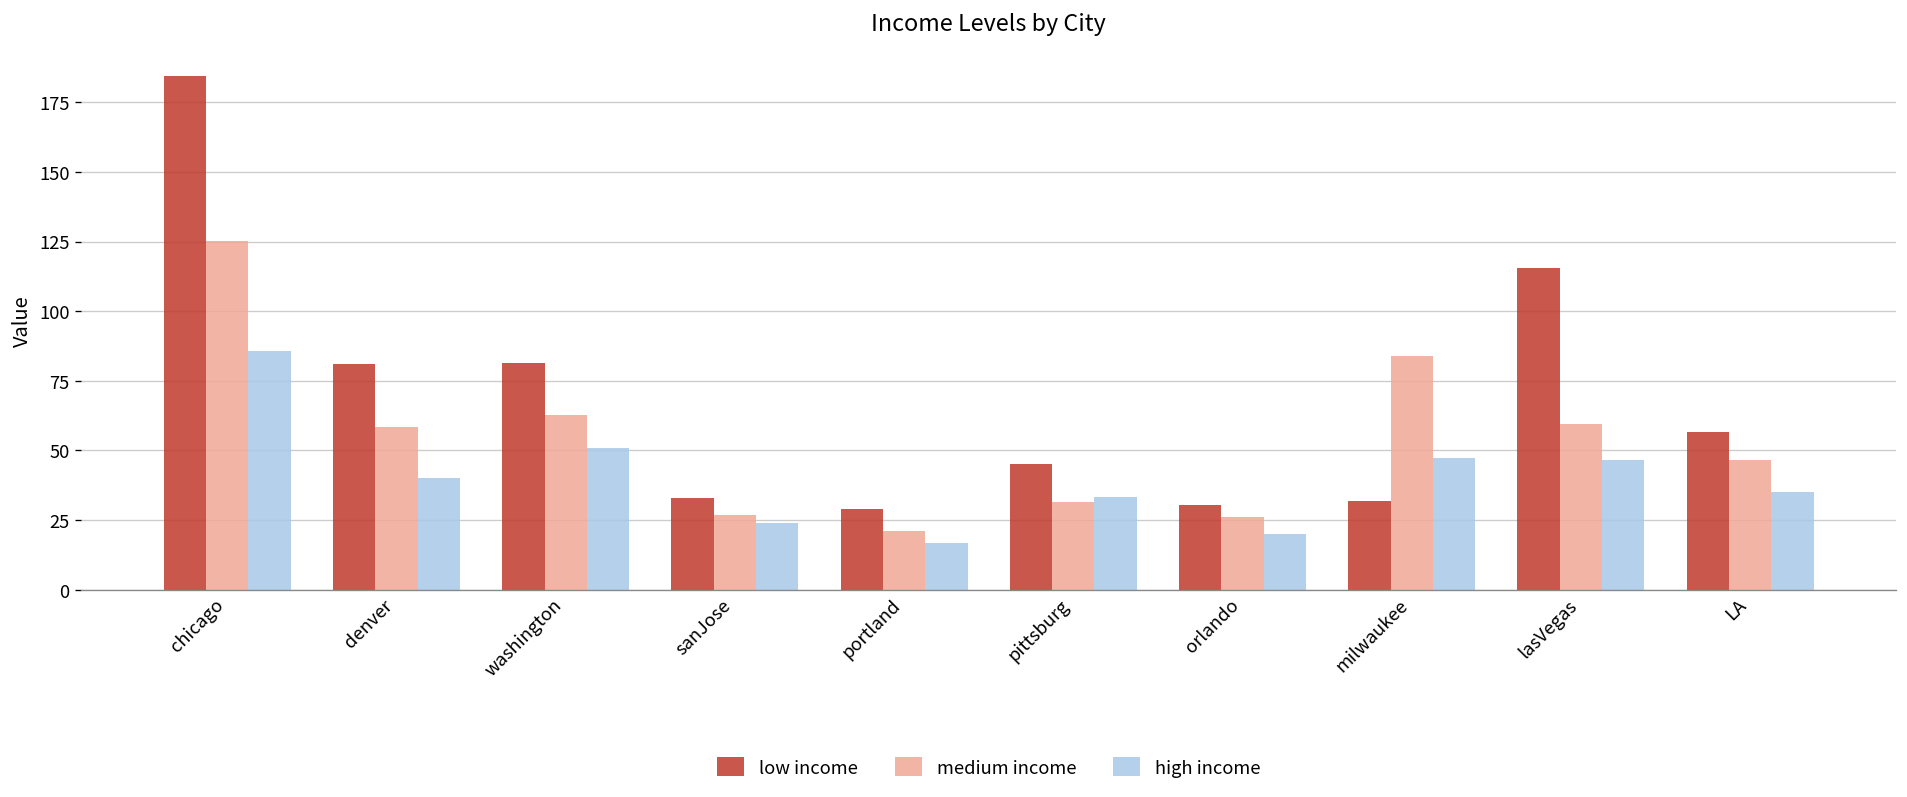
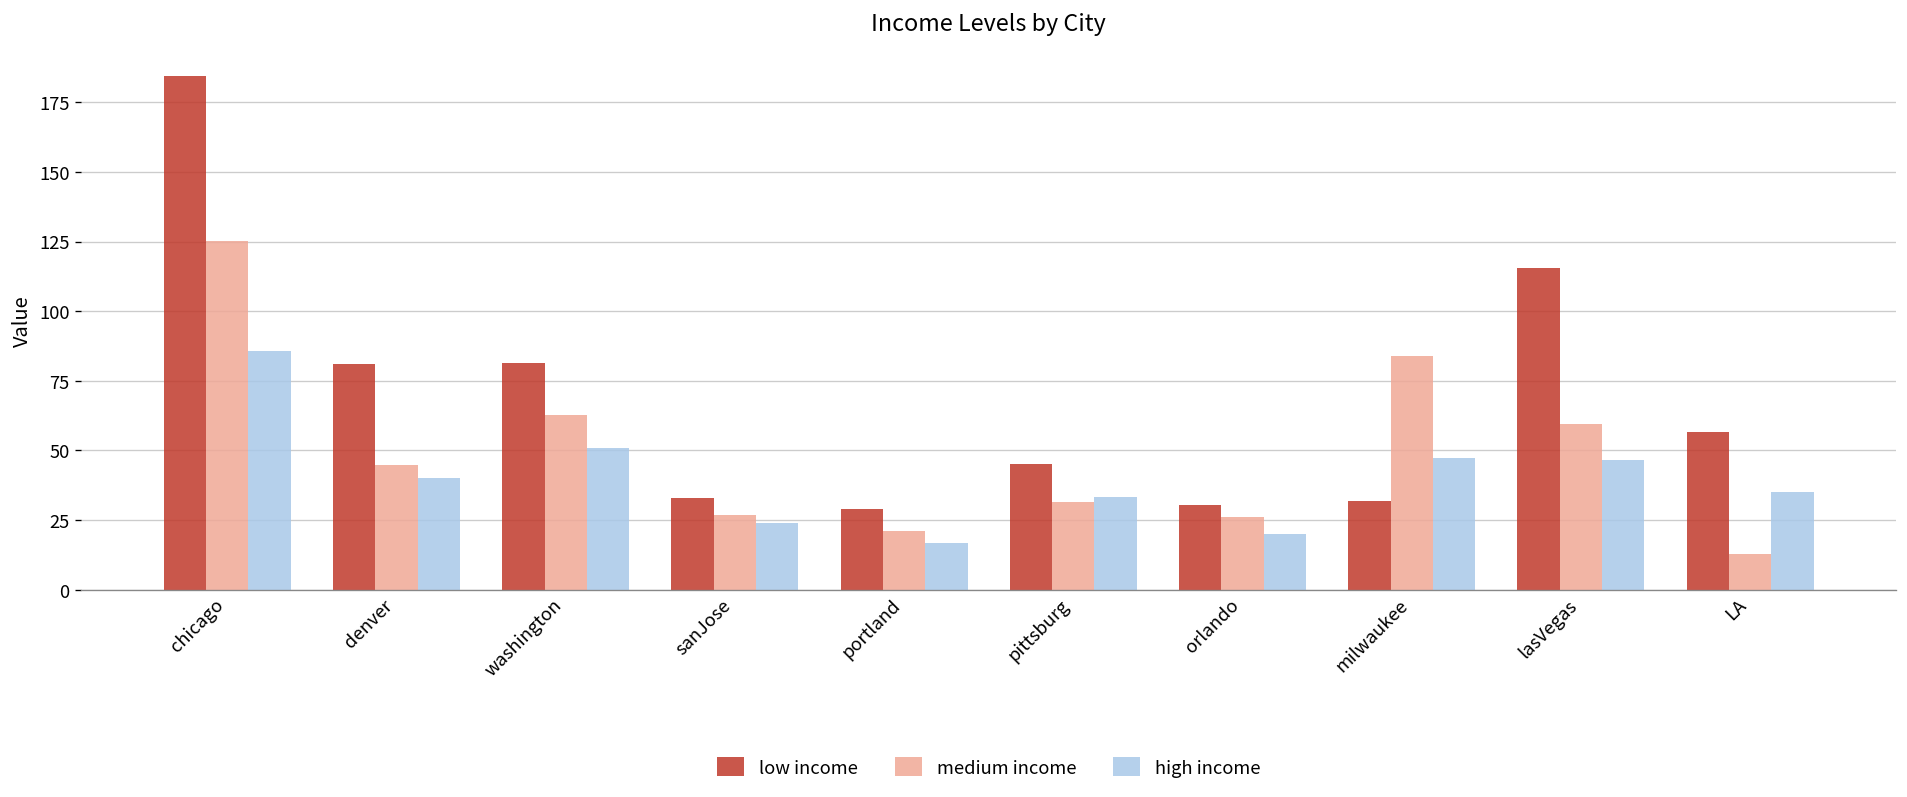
  {
    "low income": {
      "chicago": 184,
      "denver": 81,
      "washington": 82,
      "sanJose": 33,
      "portland": 29,
      "pittsburg": 45,
      "orlando": 30,
      "milwaukee": 32,
      "lasVegas": 116,
      "LA": 57
    },
    "medium income": {
      "chicago": 125,
-     "denver": 58,
+     "denver": 45,
      "washington": 63,
      "sanJose": 27,
      "portland": 21,
      "pittsburg": 32,
      "orlando": 26,
      "milwaukee": 84,
      "lasVegas": 59,
-     "LA": 46
+     "LA": 13
    },
    "high income": {
      "chicago": 86,
      "denver": 40,
      "washington": 51,
      "sanJose": 24,
      "portland": 17,
      "pittsburg": 33,
      "orlando": 20,
      "milwaukee": 47,
      "lasVegas": 47,
      "LA": 35
    }
  }
